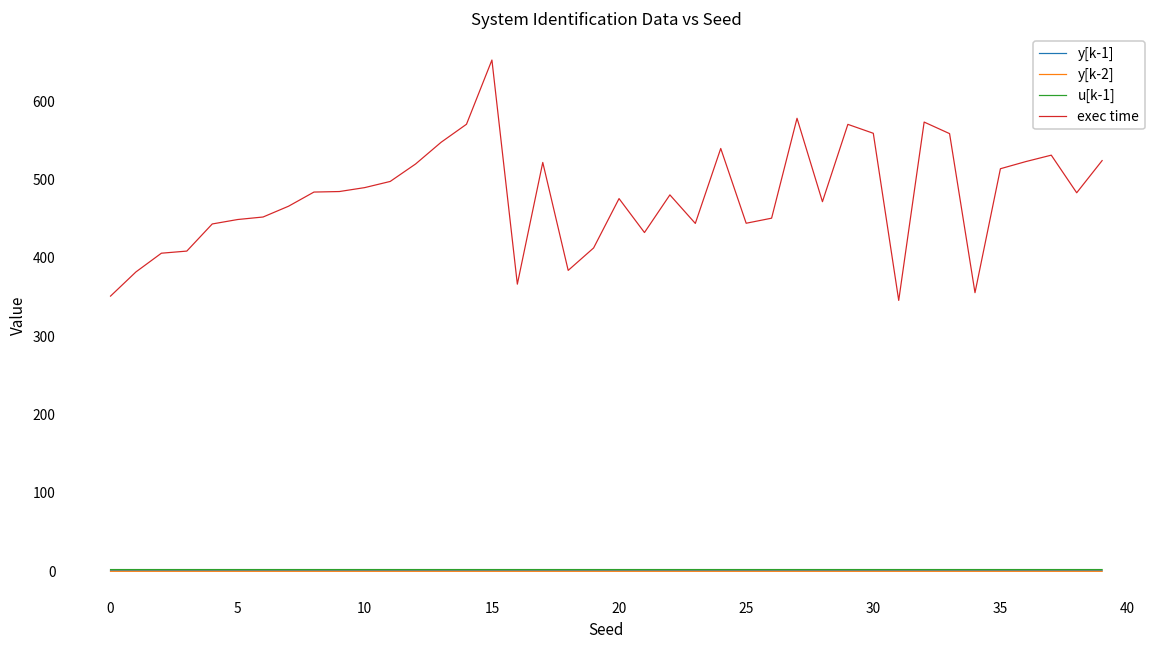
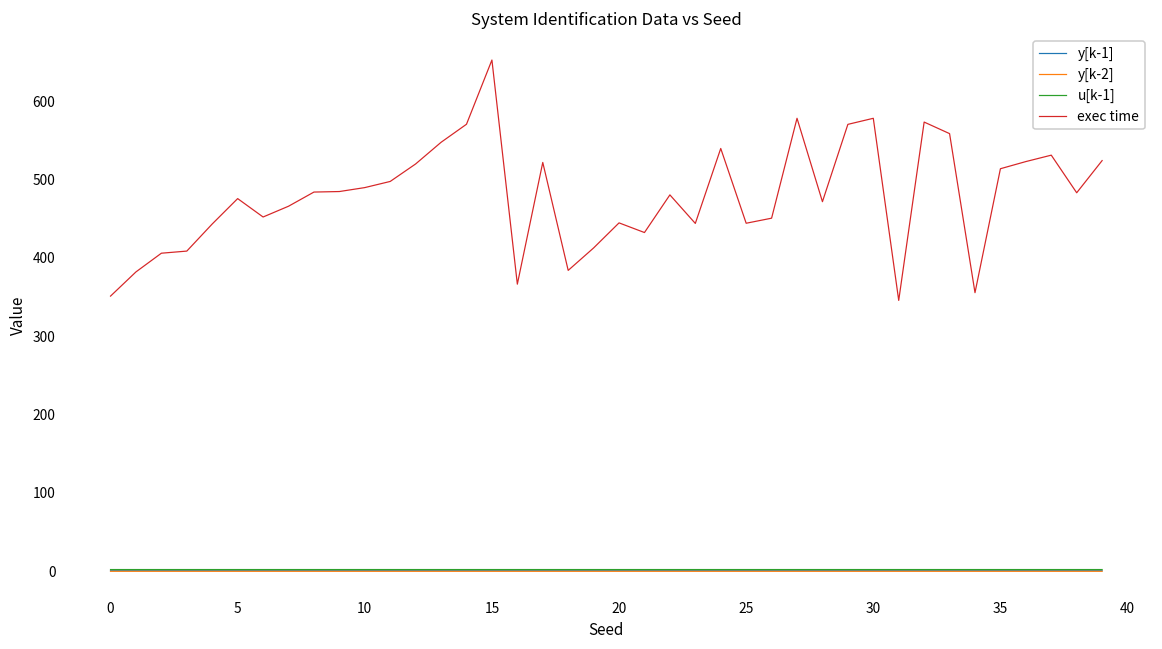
  {
    "exec time": {
      "0": 350,
-     "5": 450,
+     "5": 480,
      "10": 490,
      "15": 650,
-     "20": 480,
+     "20": 440,
      "25": 440,
-     "30": 560,
+     "30": 580,
      "35": 510
    }
  }
